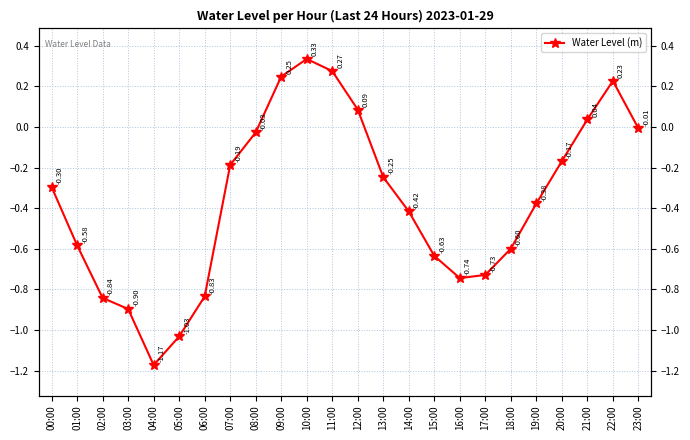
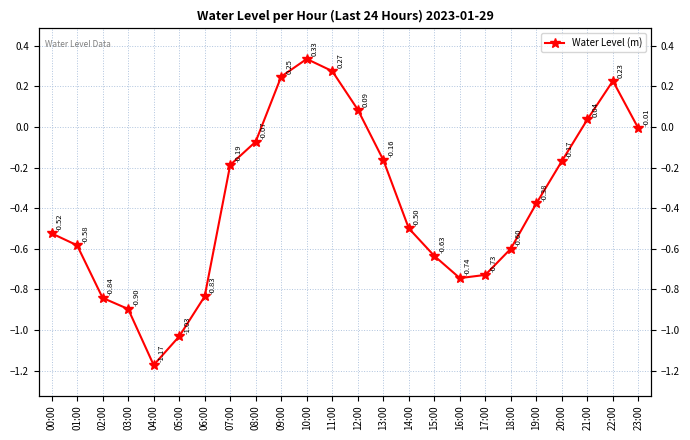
  {
-   "00:00": -0.30,
+   "00:00": -0.52,
    "01:00": -0.58,
    "02:00": -0.84,
    "03:00": -0.90,
    "04:00": -1.17,
    "05:00": -1.03,
    "06:00": -0.83,
    "07:00": -0.19,
-   "08:00": -0.03,
+   "08:00": -0.07,
    "09:00": 0.25,
    "10:00": 0.33,
    "11:00": 0.27,
    "12:00": 0.09,
-   "13:00": -0.25,
-   "14:00": -0.42,
+   "13:00": -0.16,
+   "14:00": -0.50,
    "15:00": -0.63,
    "16:00": -0.74,
    "17:00": -0.73,
    "18:00": -0.60,
    "19:00": -0.38,
    "20:00": -0.17,
    "21:00": 0.04,
    "22:00": 0.23,
    "23:00": -0.01
  }
